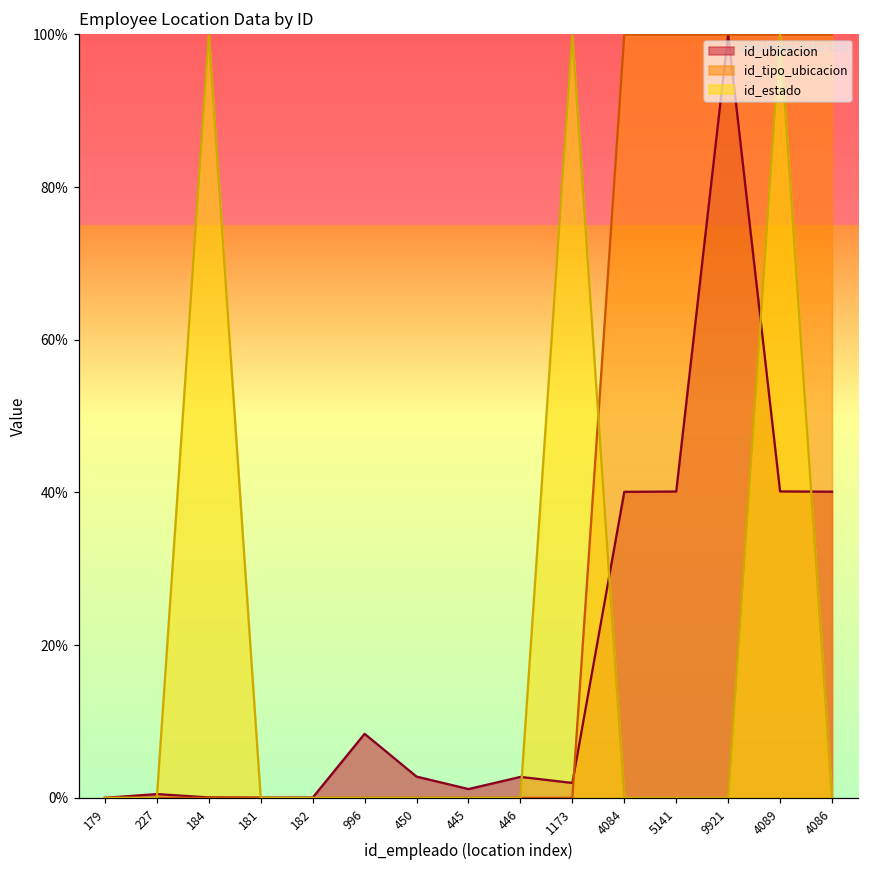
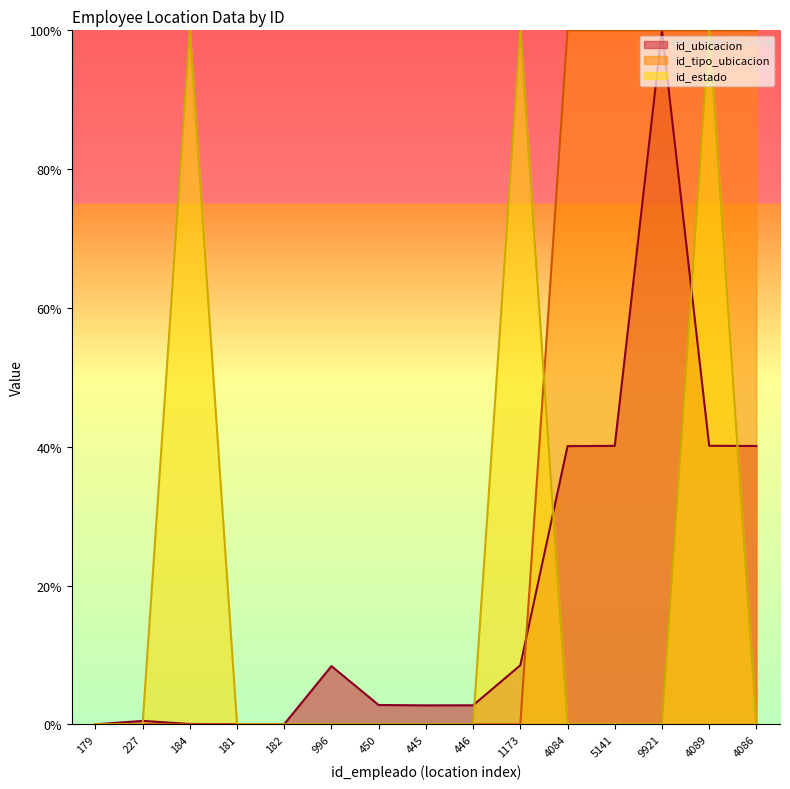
  {
    "id_ubicacion": {
      "227": "0%",
      "996": "8%",
      "450": "3%",
-     "445": "1%",
+     "445": "3%",
      "446": "3%",
-     "1173": "2%",
+     "1173": "9%",
      "4084": "40%",
      "5141": "40%",
      "4089": "40%",
      "4086": "40%"
    },
    "id_tipo_ubicacion": {
      "1173": "0%",
      "4084": "100%",
      "5141": "100%",
      "4086": "100%"
    },
    "id_estado": {
      "184": "100%",
      "1173": "100%",
      "4084": "0%",
      "5141": "0%",
      "9921": "0%",
      "4086": "0%"
    }
  }
